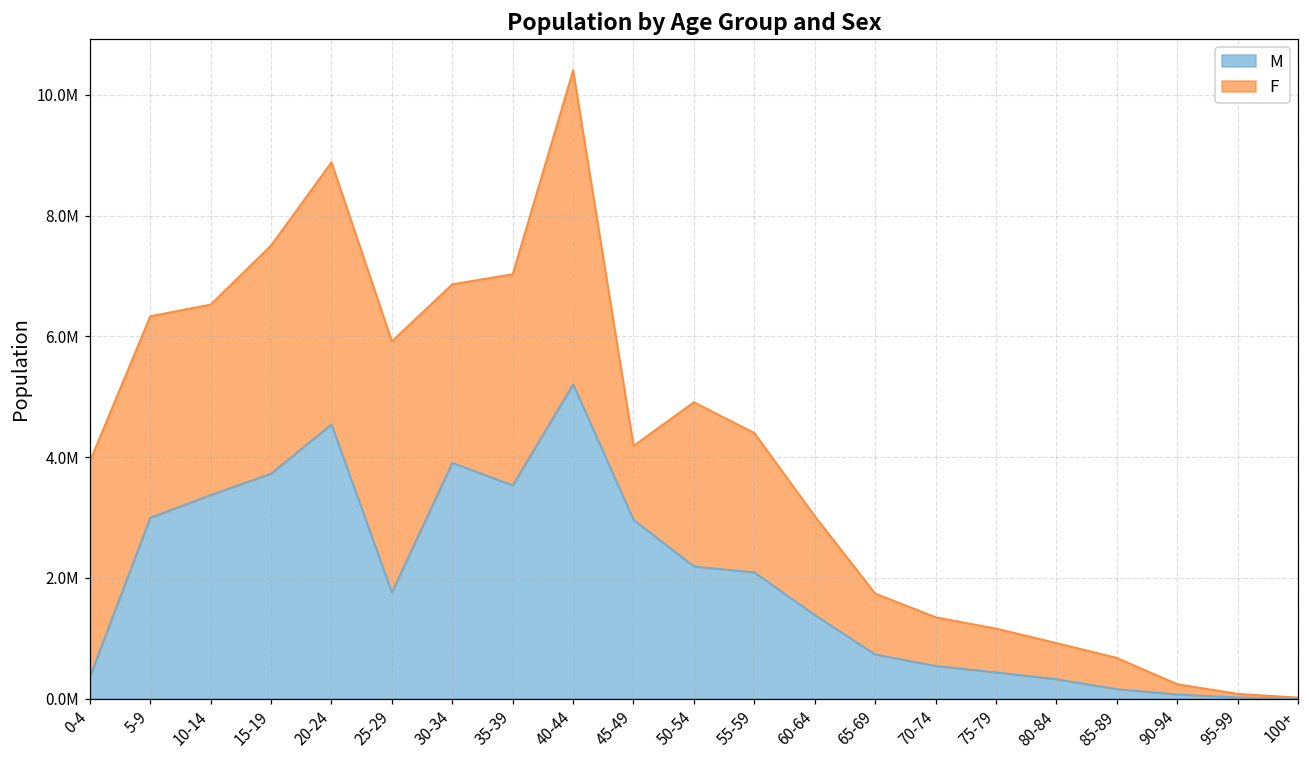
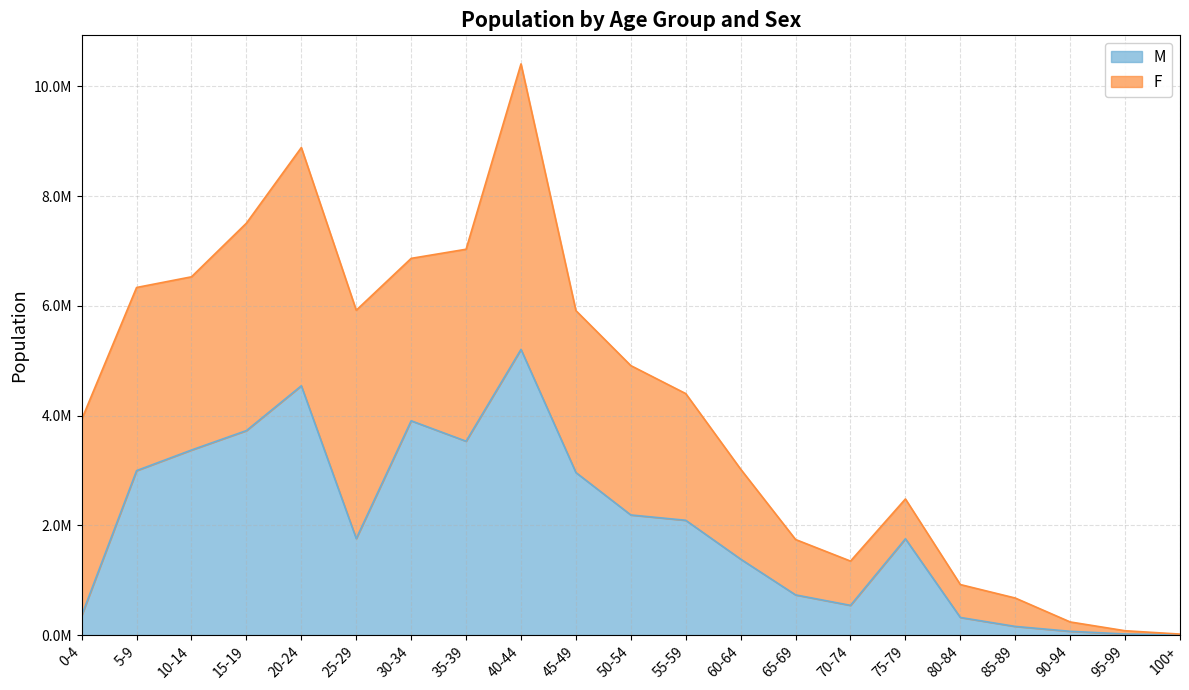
  {
    "M": {
      "0-4": 400000,
      "5-9": 3000000,
      "10-14": 3400000,
      "15-19": 3700000,
      "20-24": 4500000,
      "25-29": 1800000,
      "30-34": 3900000,
      "35-39": 3500000,
      "40-44": 5200000,
      "45-49": 3000000,
      "50-54": 2200000,
      "55-59": 2100000,
      "60-64": 1400000,
      "65-69": 700000,
      "70-74": 500000,
-     "75-79": 400000,
+     "75-79": 1800000,
      "80-84": 300000,
      "85-89": 200000,
      "90-94": 100000,
      "95-99": 0
    },
    "F": {
      "0-4": 3600000,
      "5-9": 3300000,
      "10-14": 3200000,
      "15-19": 3800000,
      "20-24": 4300000,
      "25-29": 4200000,
      "30-34": 3000000,
      "35-39": 3500000,
      "40-44": 5200000,
-     "45-49": 1200000,
+     "45-49": 3000000,
      "50-54": 2700000,
      "55-59": 2300000,
      "60-64": 1600000,
      "65-69": 1000000,
      "70-74": 800000,
      "75-79": 700000,
      "80-84": 600000,
      "85-89": 500000,
      "90-94": 200000,
      "95-99": 100000
    }
  }
